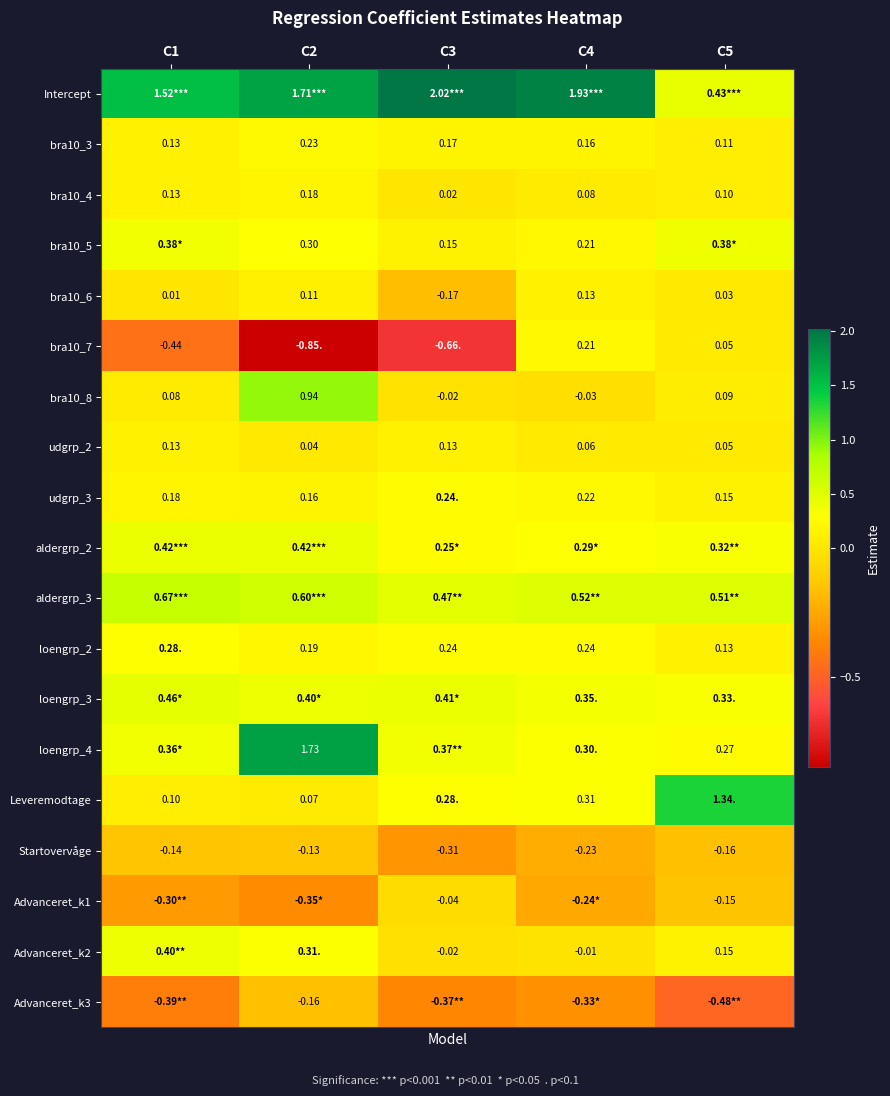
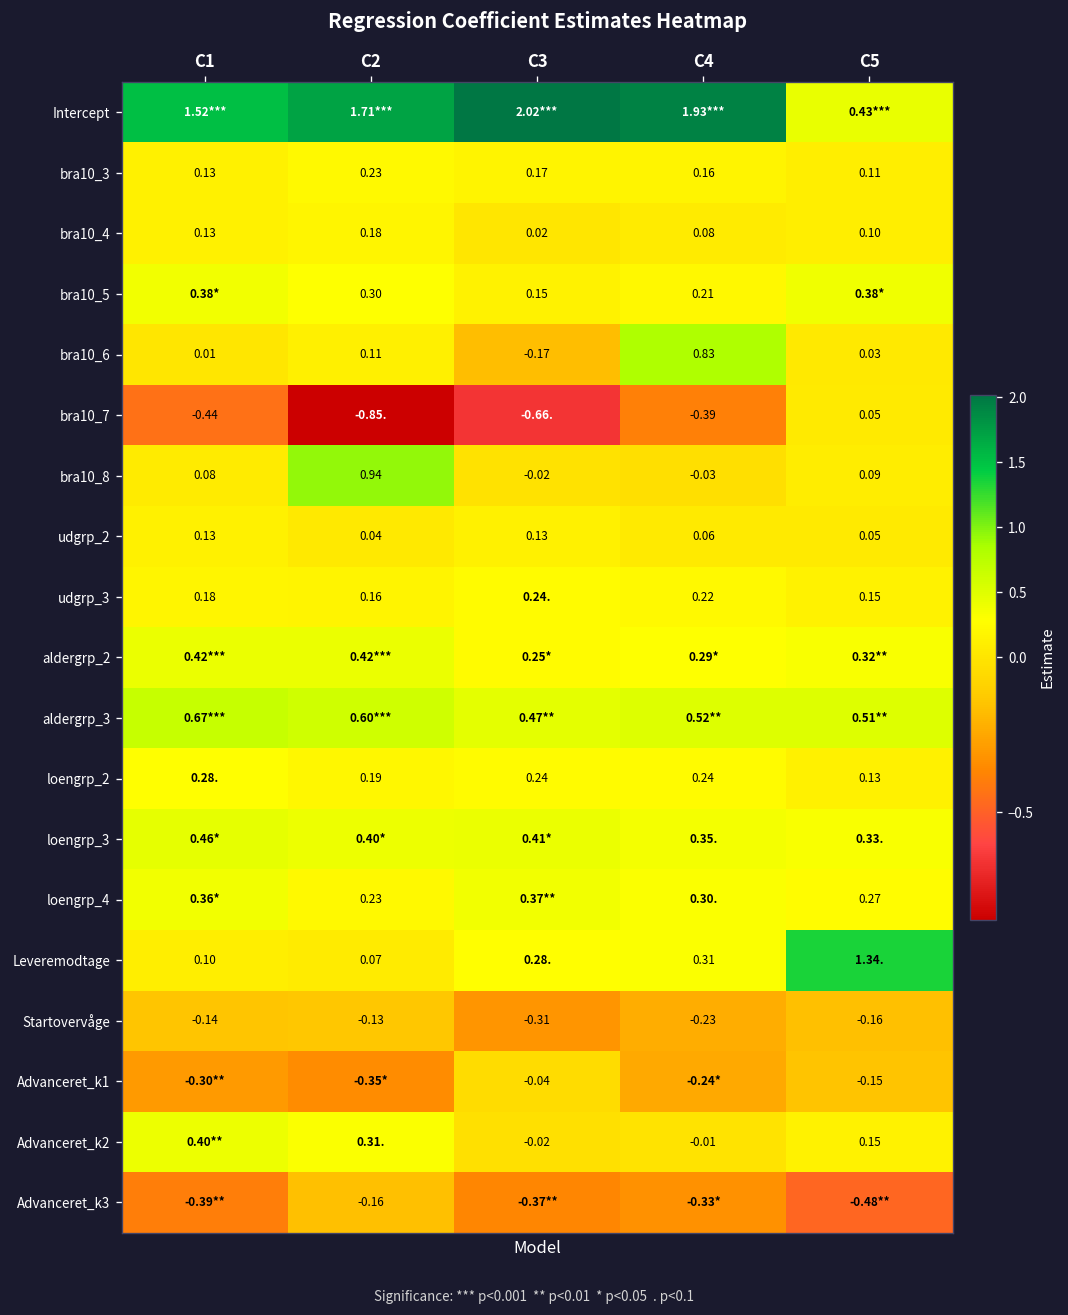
  {
    "Intercept": {
      "C1": "1.52***",
      "C2": "1.71***",
      "C3": "2.02***",
      "C4": "1.93***",
      "C5": "0.43***"
    },
    "bra10_3": {
      "C1": "0.13",
      "C2": "0.23",
      "C3": "0.17",
      "C4": "0.16",
      "C5": "0.11"
    },
    "bra10_4": {
      "C1": "0.13",
      "C2": "0.18",
      "C3": "0.02",
      "C4": "0.08",
      "C5": "0.10"
    },
    "bra10_5": {
      "C1": "0.38*",
      "C2": "0.30",
      "C3": "0.15",
      "C4": "0.21",
      "C5": "0.38*"
    },
    "bra10_6": {
      "C1": "0.01",
      "C2": "0.11",
      "C3": "-0.17",
-     "C4": "0.13",
+     "C4": "0.83",
      "C5": "0.03"
    },
    "bra10_7": {
      "C1": "-0.44",
      "C2": "-0.85.",
      "C3": "-0.66.",
-     "C4": "0.21",
+     "C4": "-0.39",
      "C5": "0.05"
    },
    "bra10_8": {
      "C1": "0.08",
      "C2": "0.94",
      "C3": "-0.02",
      "C4": "-0.03",
      "C5": "0.09"
    },
    "udgrp_2": {
      "C1": "0.13",
      "C2": "0.04",
      "C3": "0.13",
      "C4": "0.06",
      "C5": "0.05"
    },
    "udgrp_3": {
      "C1": "0.18",
      "C2": "0.16",
      "C3": "0.24.",
      "C4": "0.22",
      "C5": "0.15"
    },
    "aldergrp_2": {
      "C1": "0.42***",
      "C2": "0.42***",
      "C3": "0.25*",
      "C4": "0.29*",
      "C5": "0.32**"
    },
    "aldergrp_3": {
      "C1": "0.67***",
      "C2": "0.60***",
      "C3": "0.47**",
      "C4": "0.52**",
      "C5": "0.51**"
    },
    "loengrp_2": {
      "C1": "0.28.",
      "C2": "0.19",
      "C3": "0.24",
      "C4": "0.24",
      "C5": "0.13"
    },
    "loengrp_3": {
      "C1": "0.46*",
      "C2": "0.40*",
      "C3": "0.41*",
      "C4": "0.35.",
      "C5": "0.33."
    },
    "loengrp_4": {
      "C1": "0.36*",
-     "C2": "1.73",
+     "C2": "0.23",
      "C3": "0.37**",
      "C4": "0.30.",
      "C5": "0.27"
    },
    "Leveremodtage": {
      "C1": "0.10",
      "C2": "0.07",
      "C3": "0.28.",
      "C4": "0.31",
      "C5": "1.34."
    },
    "Startovervåge": {
      "C1": "-0.14",
      "C2": "-0.13",
      "C3": "-0.31",
      "C4": "-0.23",
      "C5": "-0.16"
    },
    "Advanceret_k1": {
      "C1": "-0.30**",
      "C2": "-0.35*",
      "C3": "-0.04",
      "C4": "-0.24*",
      "C5": "-0.15"
    },
    "Advanceret_k2": {
      "C1": "0.40**",
      "C2": "0.31.",
      "C3": "-0.02",
      "C4": "-0.01",
      "C5": "0.15"
    },
    "Advanceret_k3": {
      "C1": "-0.39**",
      "C2": "-0.16",
      "C3": "-0.37**",
      "C4": "-0.33*",
      "C5": "-0.48**"
    }
  }
